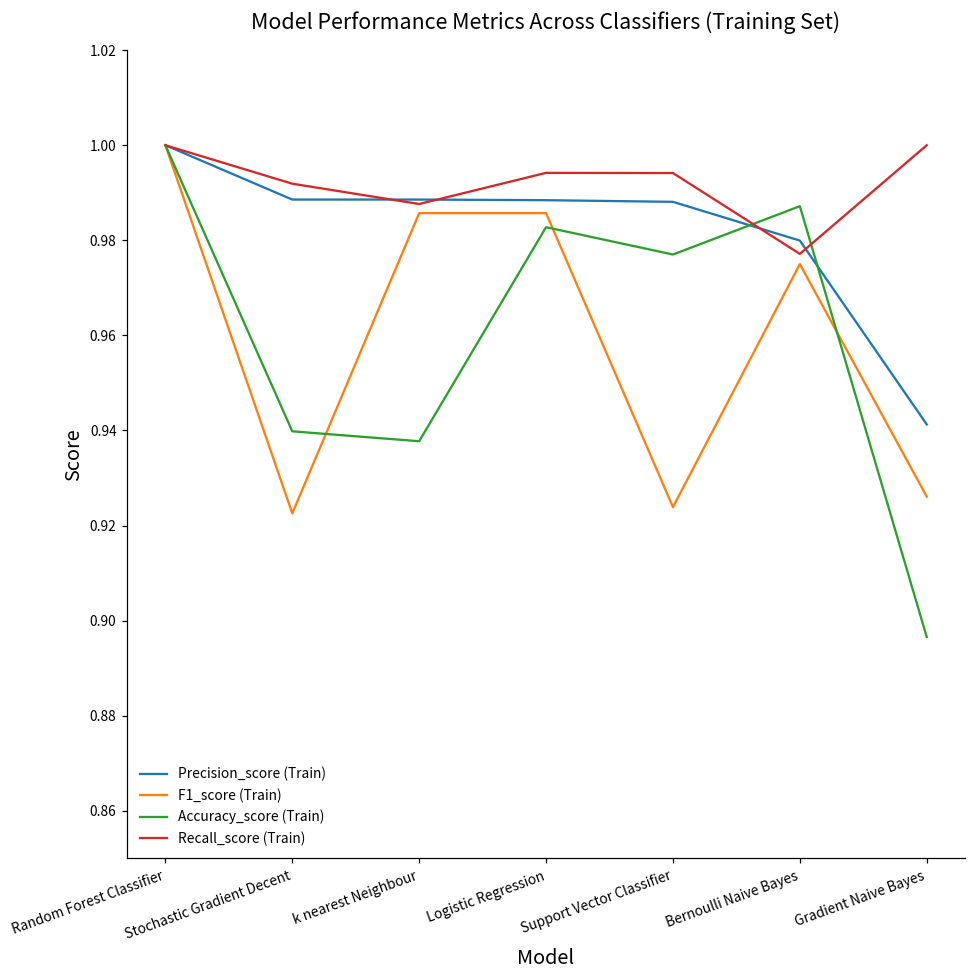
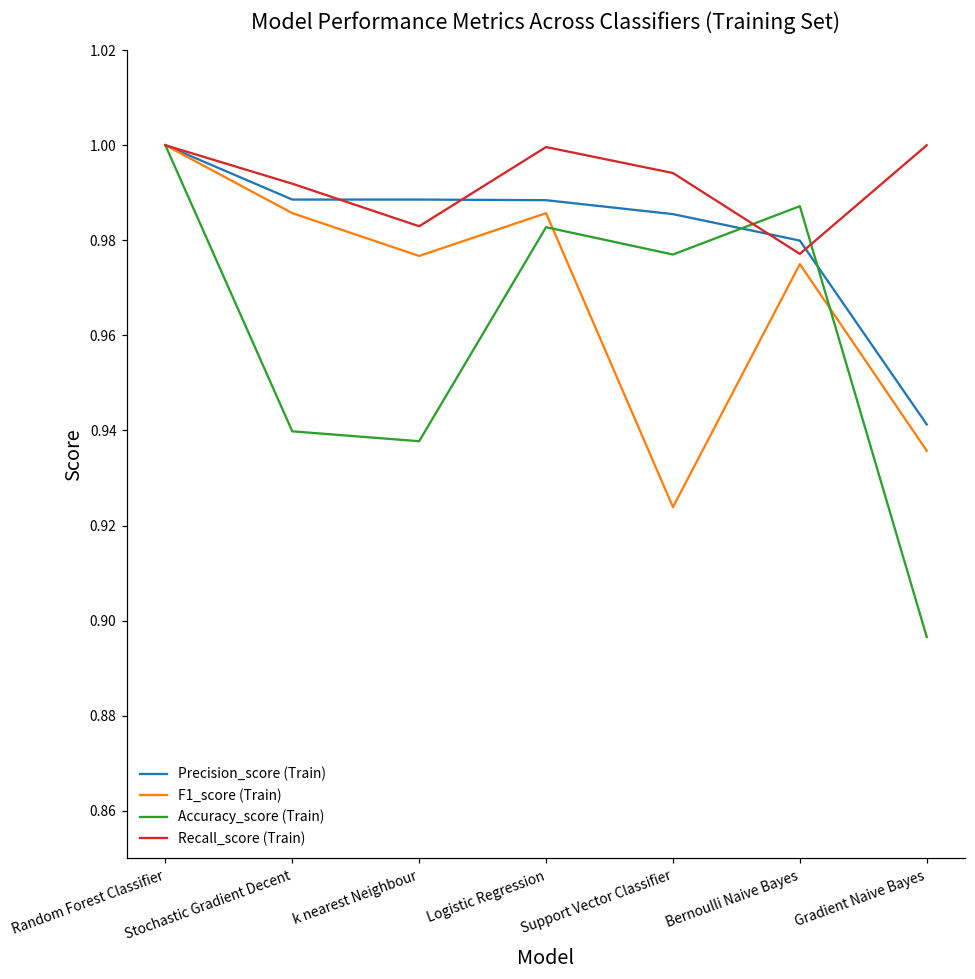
  {
    "Precision_score (Train)": {
      "Stochastic Gradient Decent": 0.989,
      "k nearest Neighbour": 0.989,
      "Logistic Regression": 0.988,
-     "Support Vector Classifier": 0.988,
+     "Support Vector Classifier": 0.986,
      "Bernoulli Naive Bayes": 0.980,
      "Gradient Naive Bayes": 0.941
    },
    "F1_score (Train)": {
-     "Stochastic Gradient Decent": 0.923,
-     "k nearest Neighbour": 0.986,
+     "Stochastic Gradient Decent": 0.986,
+     "k nearest Neighbour": 0.977,
      "Logistic Regression": 0.986,
      "Support Vector Classifier": 0.924,
      "Bernoulli Naive Bayes": 0.975,
-     "Gradient Naive Bayes": 0.926
+     "Gradient Naive Bayes": 0.936
    },
    "Accuracy_score (Train)": {
      "Stochastic Gradient Decent": 0.940,
      "k nearest Neighbour": 0.938,
      "Logistic Regression": 0.983,
      "Support Vector Classifier": 0.977,
      "Bernoulli Naive Bayes": 0.987,
      "Gradient Naive Bayes": 0.897
    },
    "Recall_score (Train)": {
      "Stochastic Gradient Decent": 0.992,
-     "k nearest Neighbour": 0.988,
-     "Logistic Regression": 0.994,
+     "k nearest Neighbour": 0.983,
+     "Logistic Regression": 1.000,
      "Support Vector Classifier": 0.994,
      "Bernoulli Naive Bayes": 0.977,
      "Gradient Naive Bayes": 1.000
    }
  }
